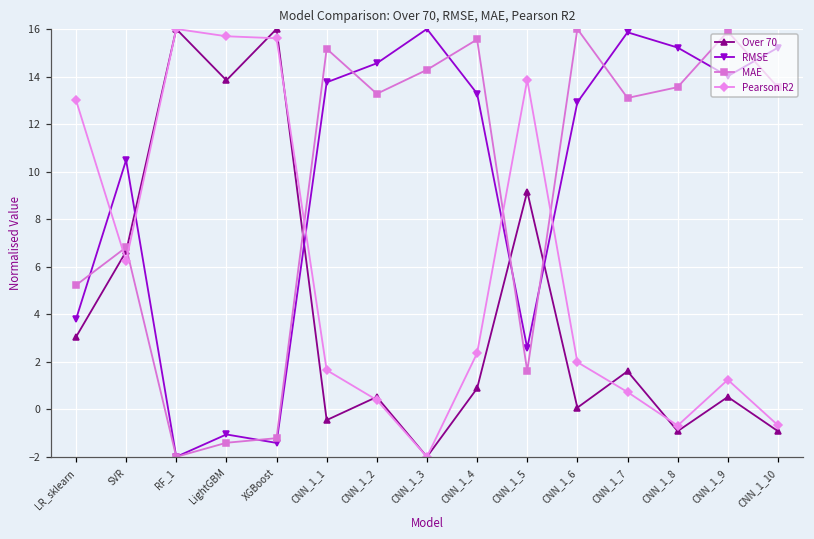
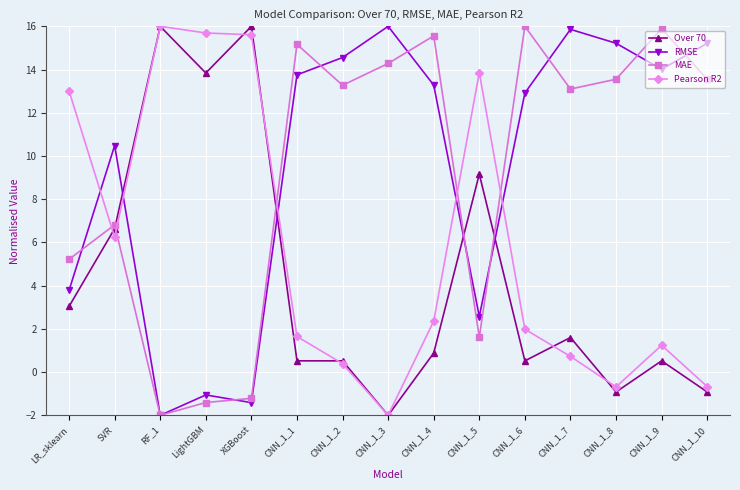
  {
    "Over 70": {
      "LR_sklearn": 3.0,
      "SVR": 6.6,
      "LightGBM": 13.8,
      "XGBoost": 16.0,
-     "CNN_1_1": -0.5,
+     "CNN_1_1": 0.5,
      "CNN_1_2": 0.5,
      "CNN_1_4": 0.9,
      "CNN_1_5": 9.2,
-     "CNN_1_6": 0.1,
+     "CNN_1_6": 0.5,
      "CNN_1_7": 1.6,
      "CNN_1_8": -0.9,
      "CNN_1_9": 0.5,
      "CNN_1_10": -0.9
    },
    "RMSE": {
      "LR_sklearn": 3.8,
      "SVR": 10.5,
      "LightGBM": -1.1,
      "XGBoost": -1.4,
      "CNN_1_1": 13.8,
      "CNN_1_2": 14.6,
      "CNN_1_3": 16.0,
      "CNN_1_4": 13.3,
      "CNN_1_5": 2.6,
      "CNN_1_6": 12.9,
      "CNN_1_7": 15.9,
      "CNN_1_8": 15.2
    }
  }
